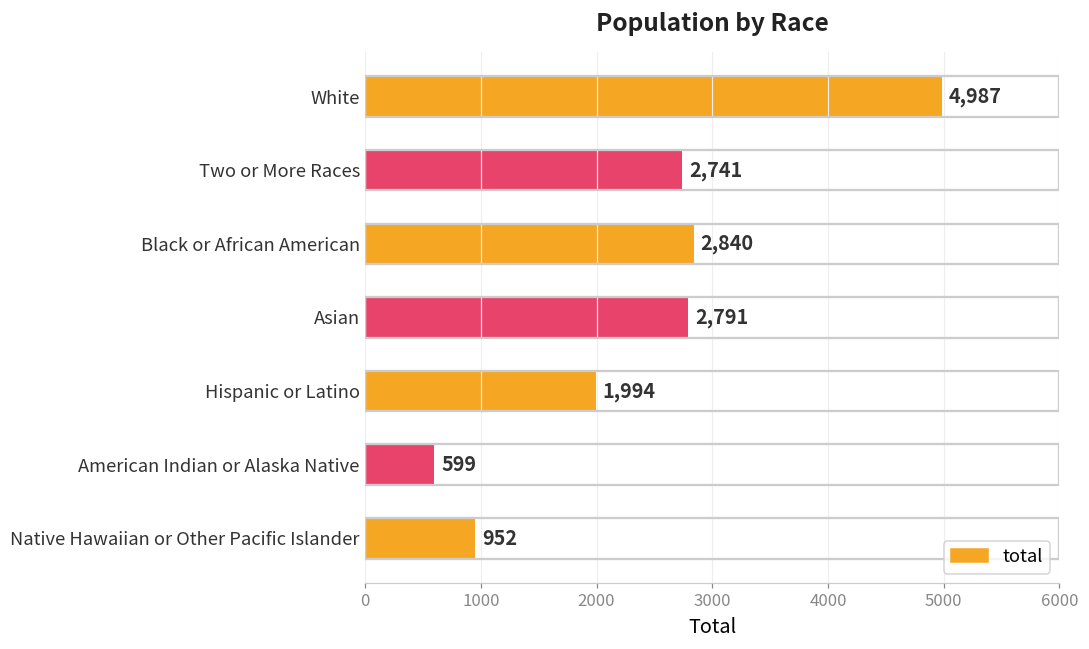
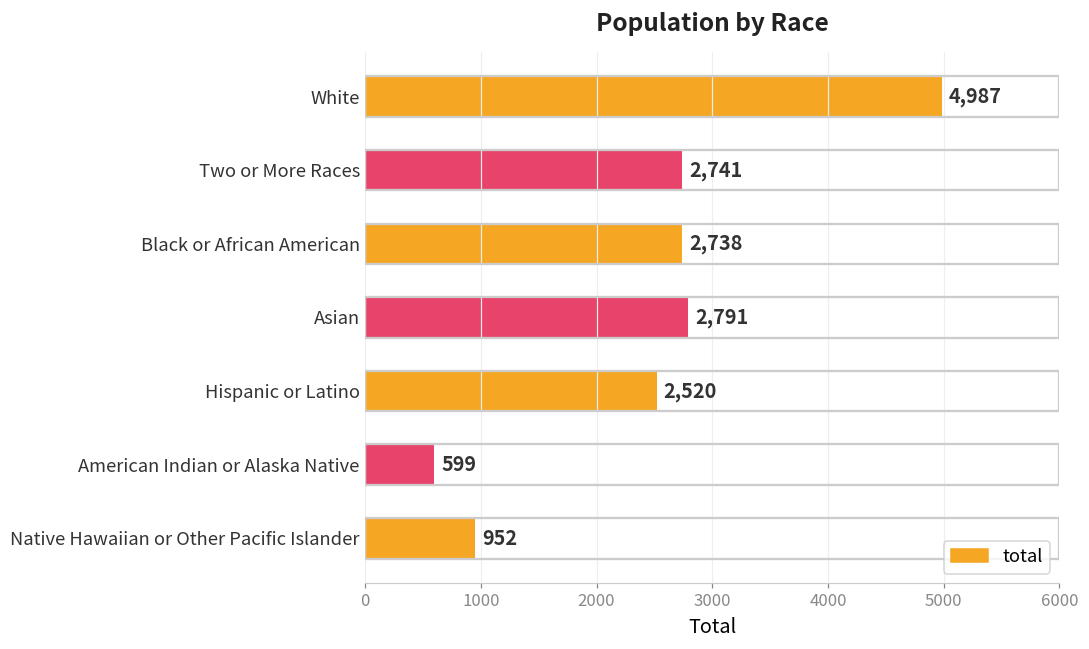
  {
    "White": "4,987",
    "Two or More Races": "2,741",
-   "Black or African American": "2,840",
+   "Black or African American": "2,738",
    "Asian": "2,791",
-   "Hispanic or Latino": "1,994",
+   "Hispanic or Latino": "2,520",
    "American Indian or Alaska Native": "599",
    "Native Hawaiian or Other Pacific Islander": "952"
  }
